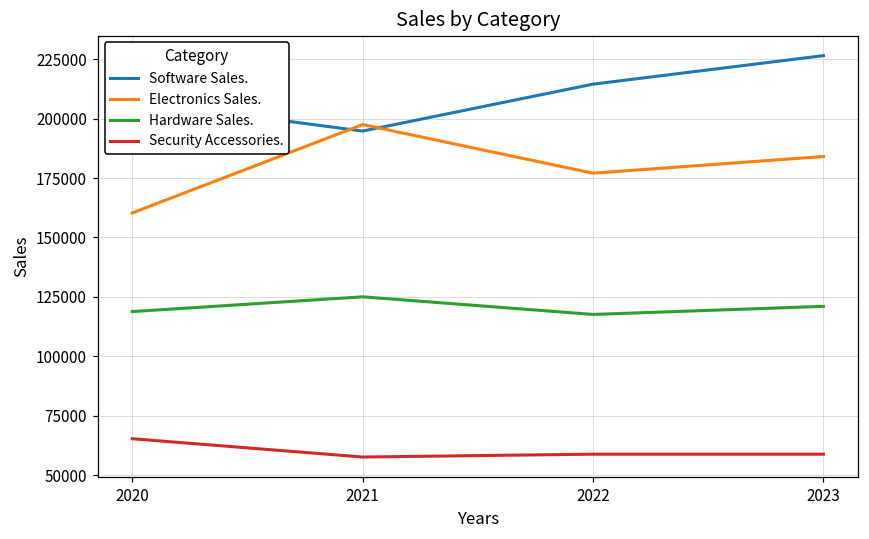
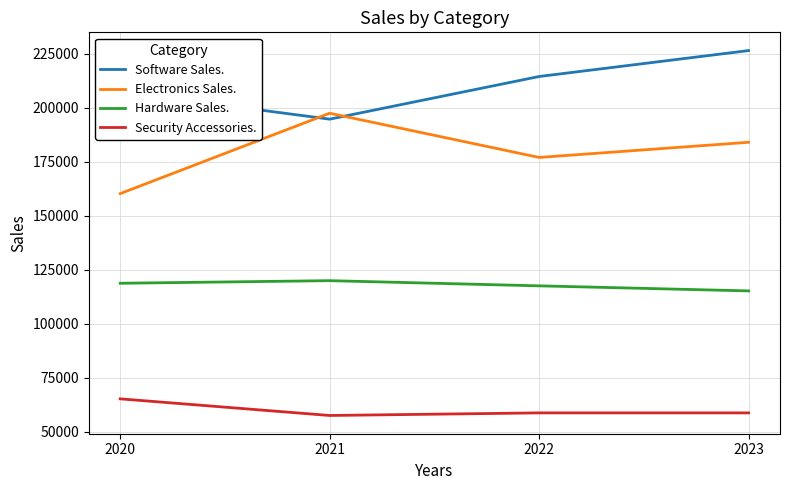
  {
    "Software Sales.": {
      "2021": 195000,
      "2022": 215000,
      "2023": 227000
    },
    "Electronics Sales.": {
      "2020": 160000,
      "2021": 198000,
      "2022": 177000,
      "2023": 184000
    },
    "Hardware Sales.": {
      "2020": 119000,
-     "2021": 125000,
+     "2021": 120000,
      "2022": 118000,
-     "2023": 121000
+     "2023": 115000
    },
    "Security Accessories.": {
      "2020": 65000,
      "2021": 58000,
      "2022": 59000,
      "2023": 59000
    }
  }
